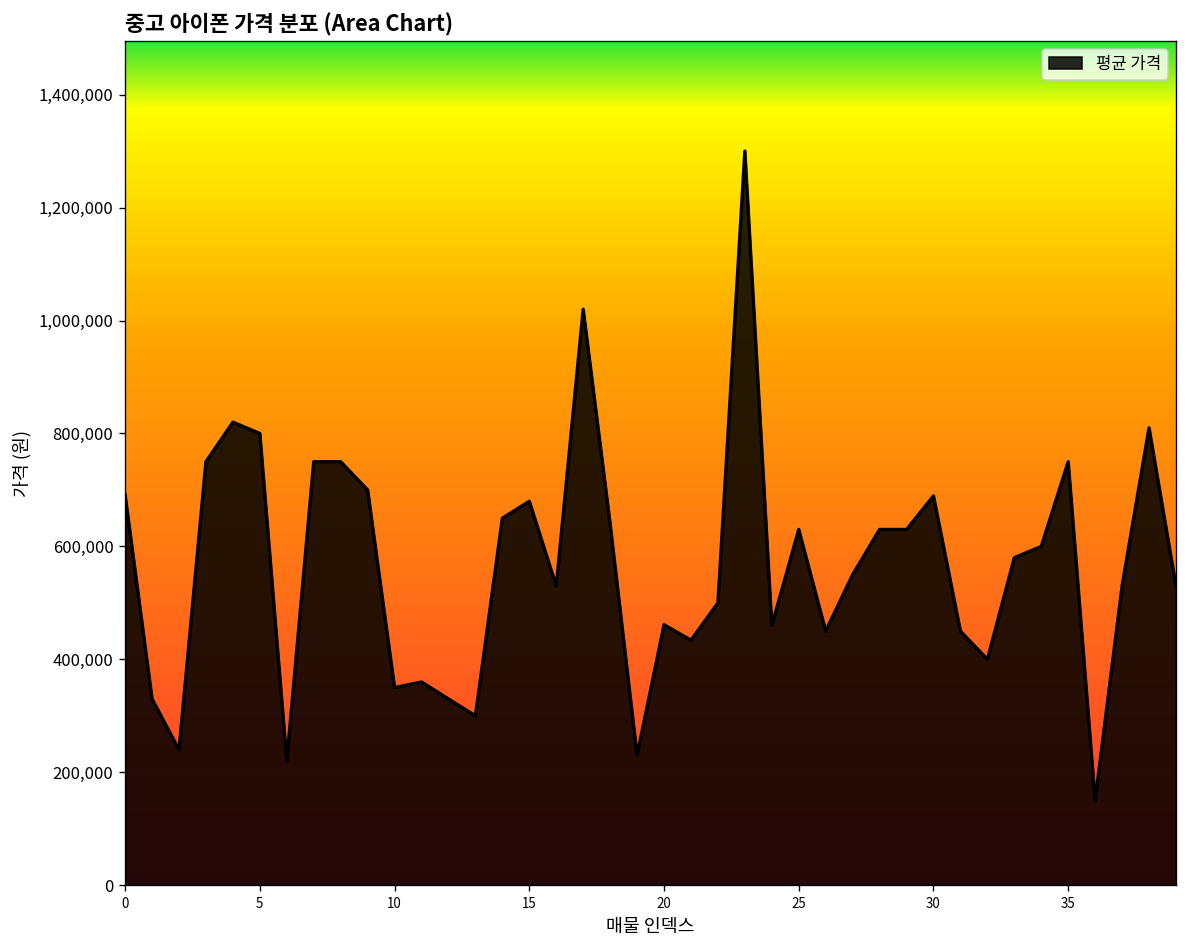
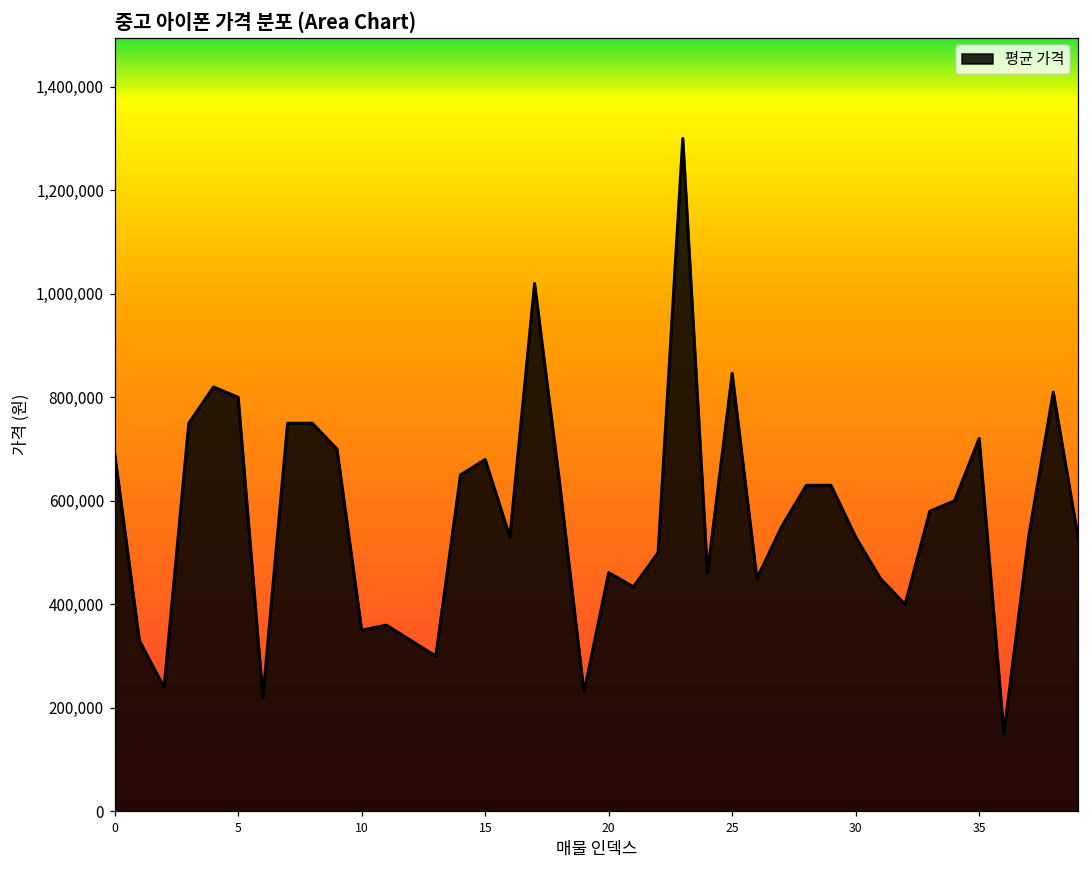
  {
    "0": "690,000",
    "5": "800,000",
    "10": "350,000",
    "15": "680,000",
    "20": "460,000",
-   "25": "630,000",
-   "30": "690,000",
-   "35": "750,000"
+   "25": "850,000",
+   "30": "530,000",
+   "35": "720,000"
  }
